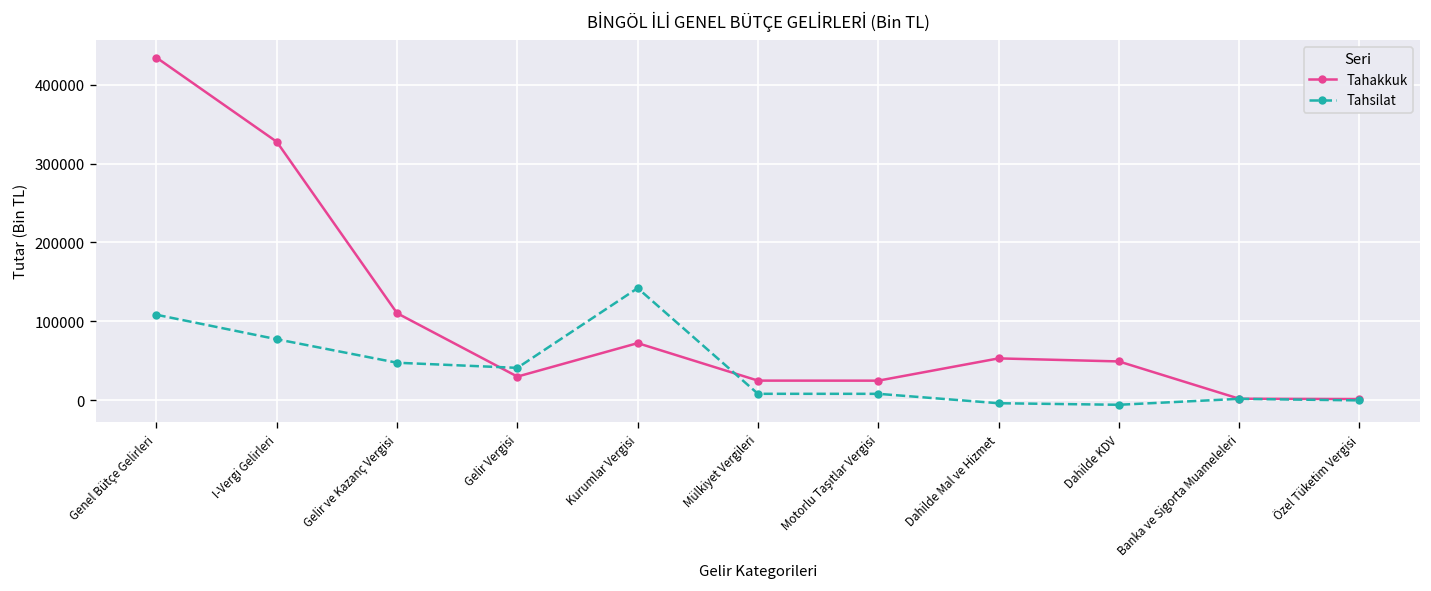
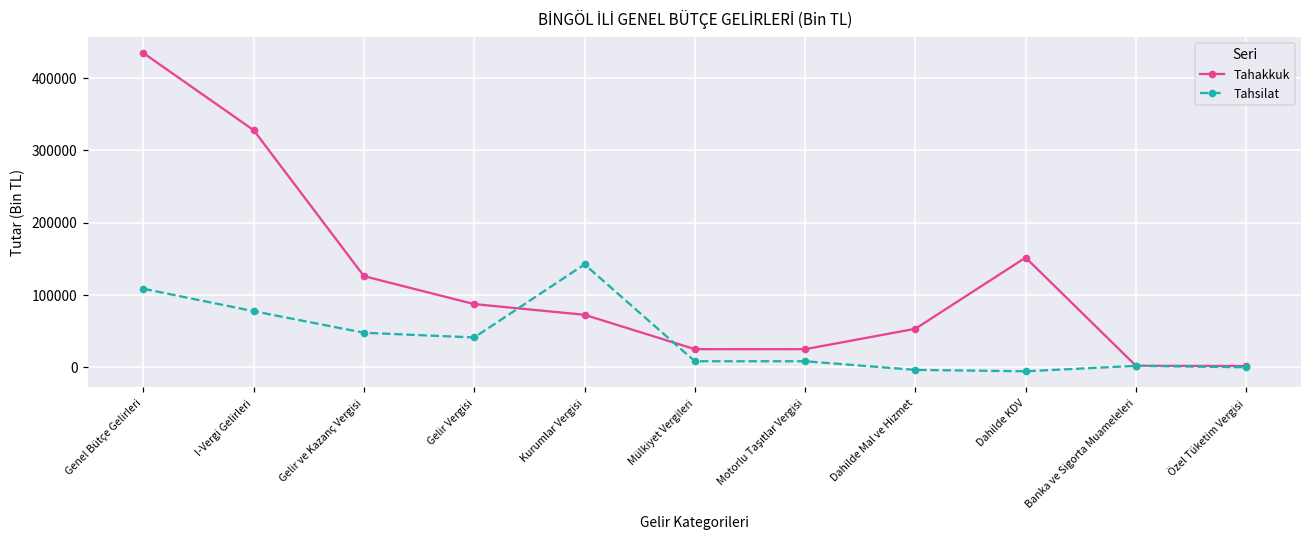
  {
    "Tahakkuk": {
      "Genel Bütçe Gelirleri": 430000,
      "I-Vergi Gelirleri": 330000,
-     "Gelir ve Kazanç Vergisi": 110000,
-     "Gelir Vergisi": 30000,
+     "Gelir ve Kazanç Vergisi": 130000,
+     "Gelir Vergisi": 90000,
      "Kurumlar Vergisi": 70000,
      "Mülkiyet Vergileri": 30000,
      "Motorlu Taşıtlar Vergisi": 20000,
      "Dahilde Mal ve Hizmet": 50000,
-     "Dahilde KDV": 50000
+     "Dahilde KDV": 150000
    },
    "Tahsilat": {
      "Genel Bütçe Gelirleri": 110000,
      "I-Vergi Gelirleri": 80000,
      "Gelir ve Kazanç Vergisi": 50000,
      "Gelir Vergisi": 40000,
      "Kurumlar Vergisi": 140000,
      "Mülkiyet Vergileri": 10000,
      "Motorlu Taşıtlar Vergisi": 10000,
      "Dahilde Mal ve Hizmet": 0,
      "Dahilde KDV": -10000
    }
  }
